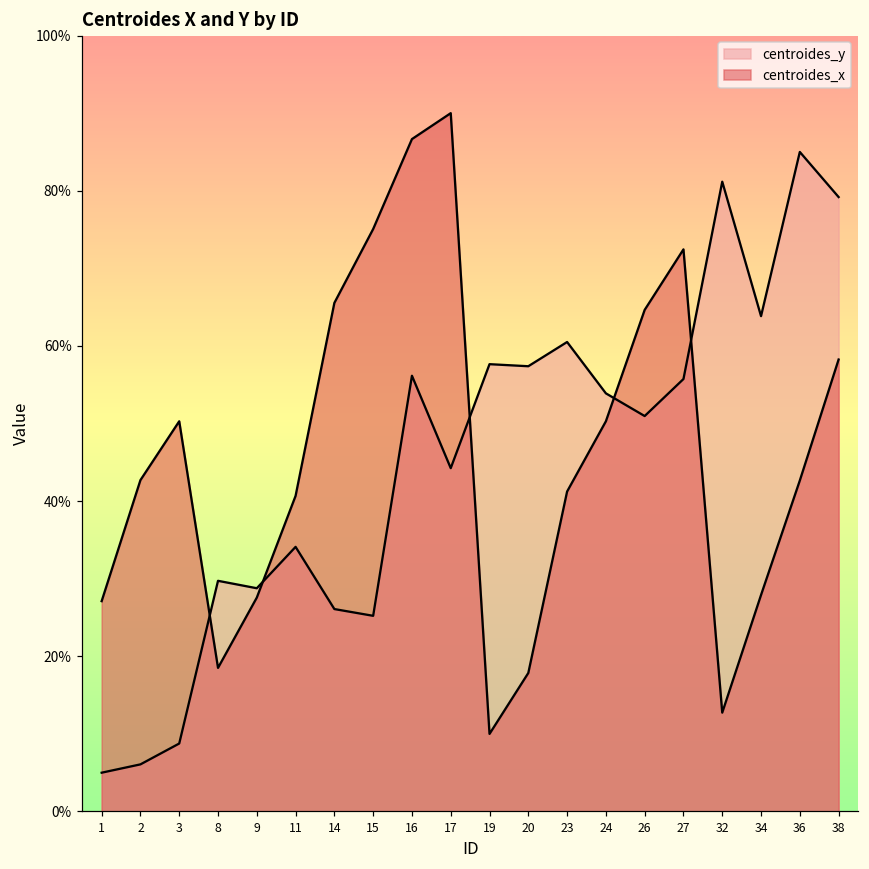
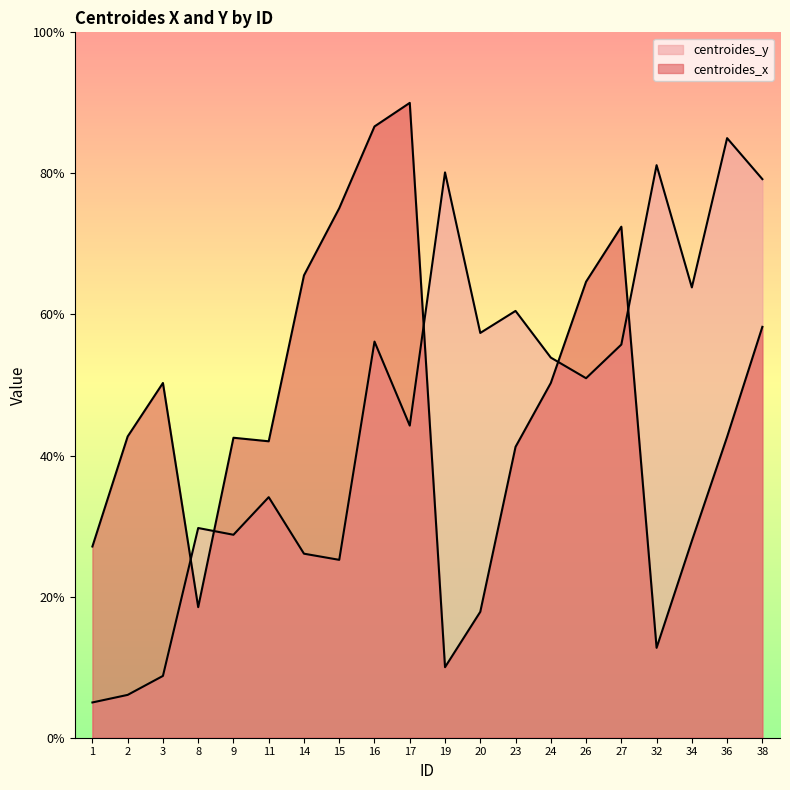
  {
    "centroides_y": {
      "1": "5%",
      "2": "6%",
      "3": "9%",
      "8": "30%",
      "9": "29%",
      "11": "34%",
      "14": "26%",
      "15": "25%",
      "16": "56%",
      "17": "44%",
-     "19": "58%",
+     "19": "80%",
      "20": "57%",
      "23": "61%",
      "24": "54%",
      "26": "51%",
      "27": "56%",
      "32": "81%",
      "34": "64%",
      "36": "85%",
      "38": "79%"
    },
    "centroides_x": {
      "1": "27%",
      "2": "43%",
      "3": "50%",
      "8": "19%",
-     "9": "28%",
-     "11": "41%",
+     "9": "43%",
+     "11": "42%",
      "14": "66%",
      "15": "75%",
      "16": "87%",
      "17": "90%",
      "19": "10%",
      "20": "18%",
      "23": "41%",
      "24": "50%",
      "26": "65%",
      "27": "72%",
      "32": "13%",
      "34": "28%",
      "36": "43%",
      "38": "58%"
    }
  }
